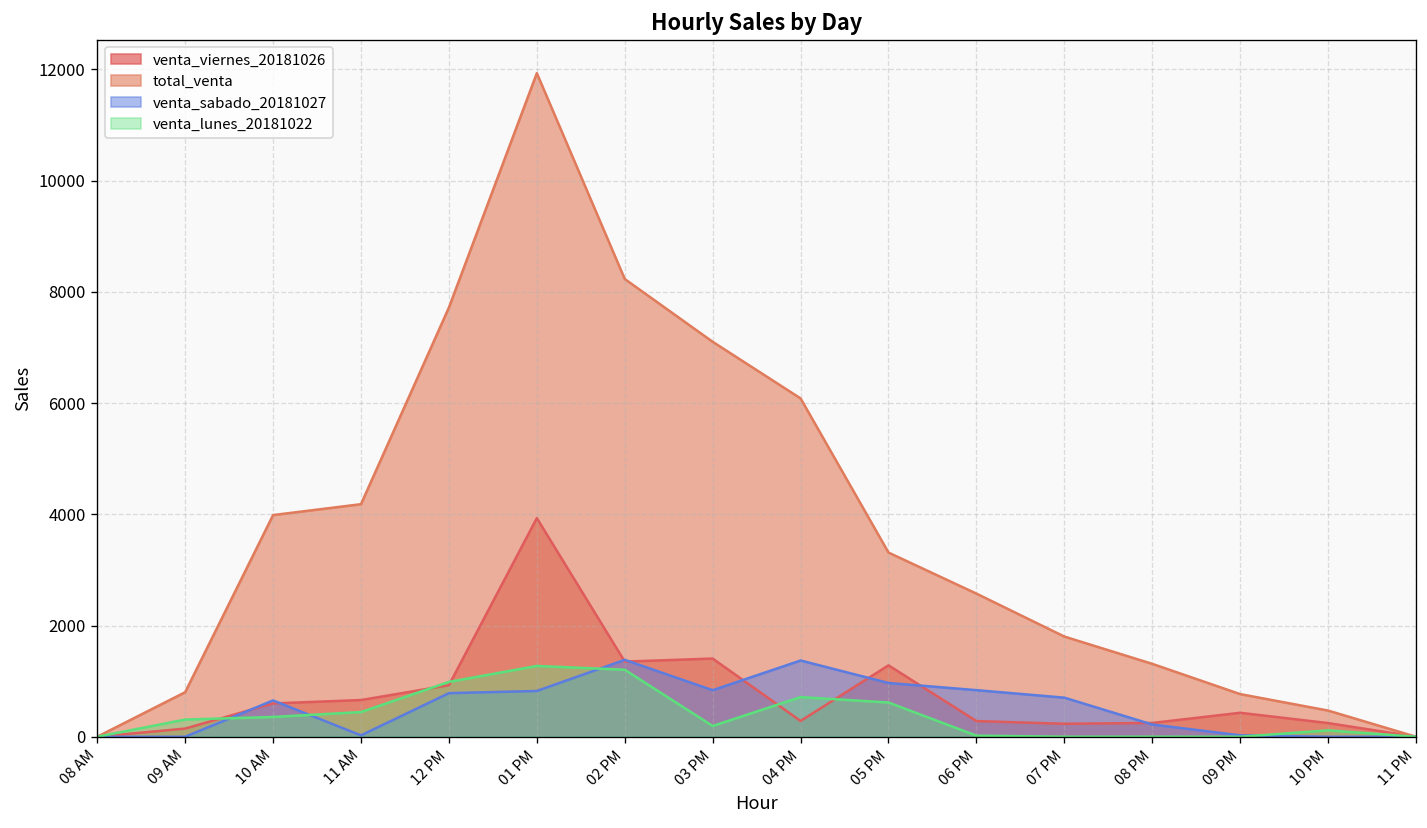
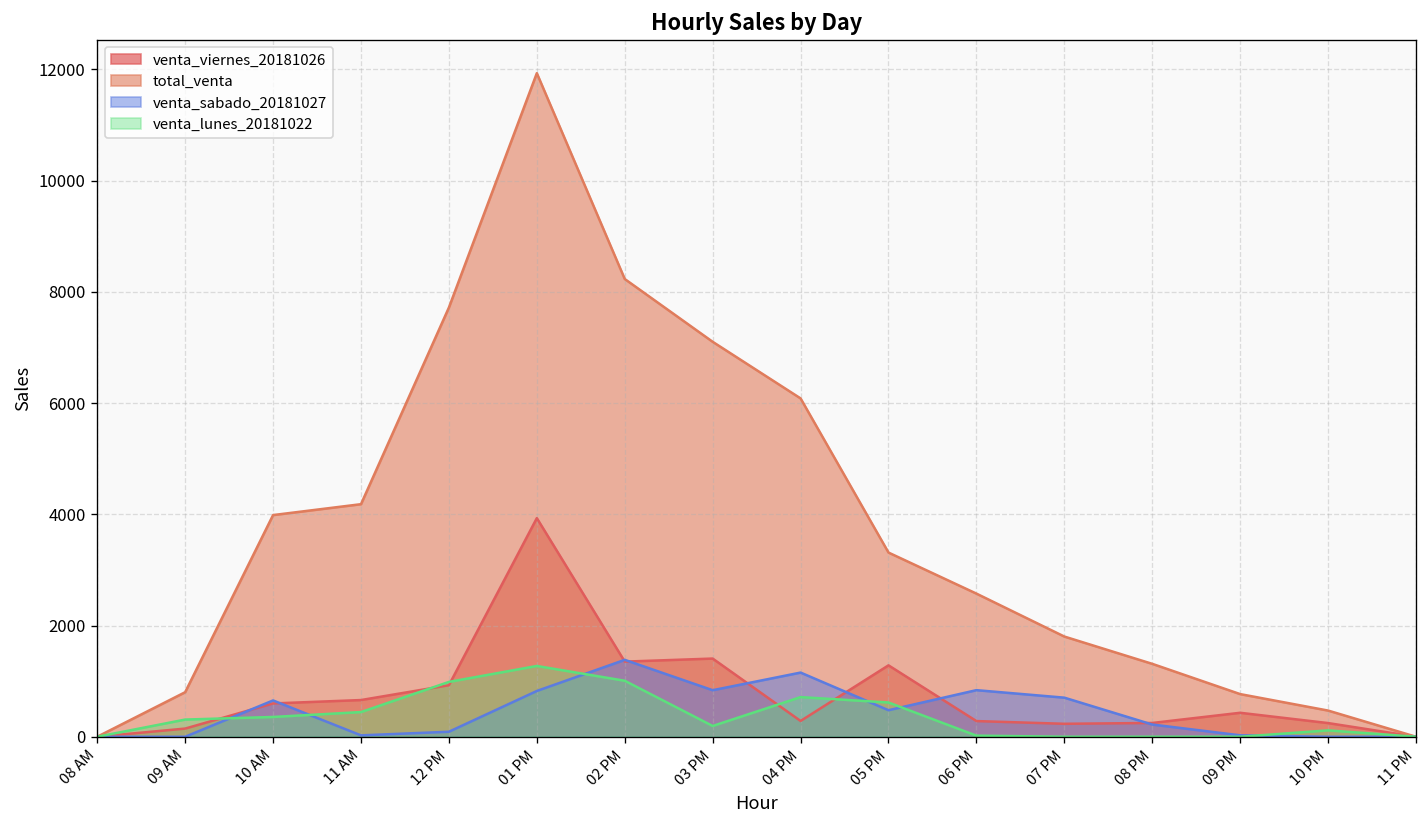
  {
    "venta_sabado_20181027": {
      "09 AM": 0,
      "11 AM": 0,
-     "12 PM": 800,
+     "12 PM": 100,
      "01 PM": 800,
      "03 PM": 800,
-     "04 PM": 1400,
-     "05 PM": 1000,
+     "04 PM": 1200,
+     "05 PM": 500,
      "06 PM": 800,
      "07 PM": 700,
      "10 PM": 0
    },
    "venta_lunes_20181022": {
      "09 AM": 300,
      "10 AM": 400,
      "11 AM": 400,
      "12 PM": 1000,
      "01 PM": 1300,
-     "02 PM": 1200,
+     "02 PM": 1000,
      "03 PM": 200,
      "04 PM": 700,
      "05 PM": 600,
      "06 PM": 0,
      "07 PM": 0,
      "08 PM": 0,
      "10 PM": 100
    }
  }
